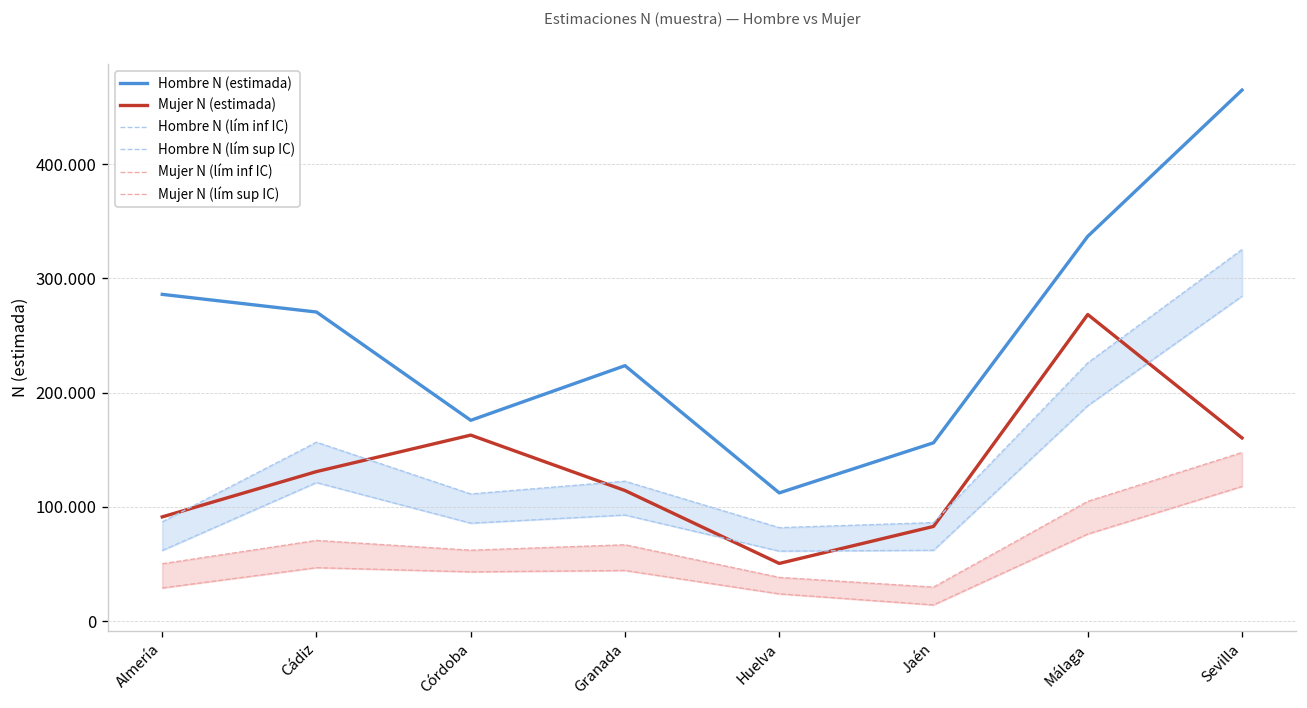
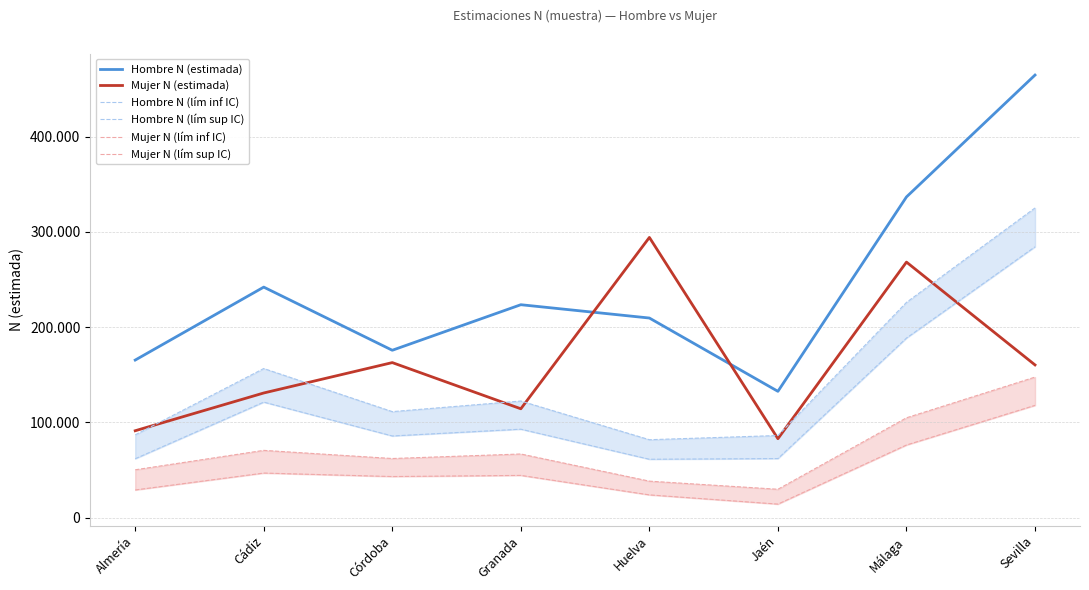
  {
    "Hombre N (estimada)": {
-     "Almería": 290,
-     "Cádiz": 270,
+     "Almería": 170,
+     "Cádiz": 240,
      "Córdoba": 180,
      "Granada": 220,
-     "Huelva": 110,
-     "Jaén": 160,
+     "Huelva": 210,
+     "Jaén": 130,
      "Málaga": 340,
      "Sevilla": 460
    },
    "Mujer N (estimada)": {
      "Almería": 90,
      "Cádiz": 130,
      "Córdoba": 160,
      "Granada": 110,
-     "Huelva": 50,
+     "Huelva": 290,
      "Jaén": 80,
      "Málaga": 270,
      "Sevilla": 160
    }
  }
